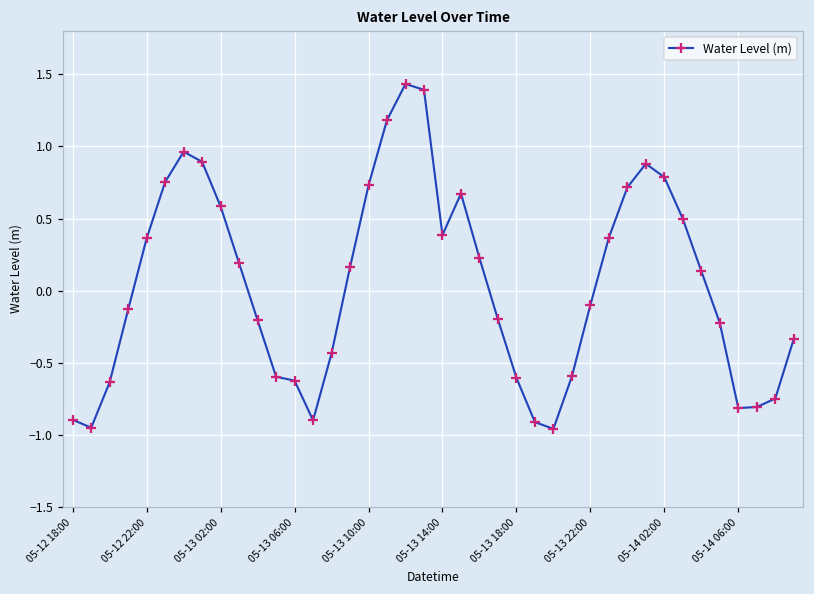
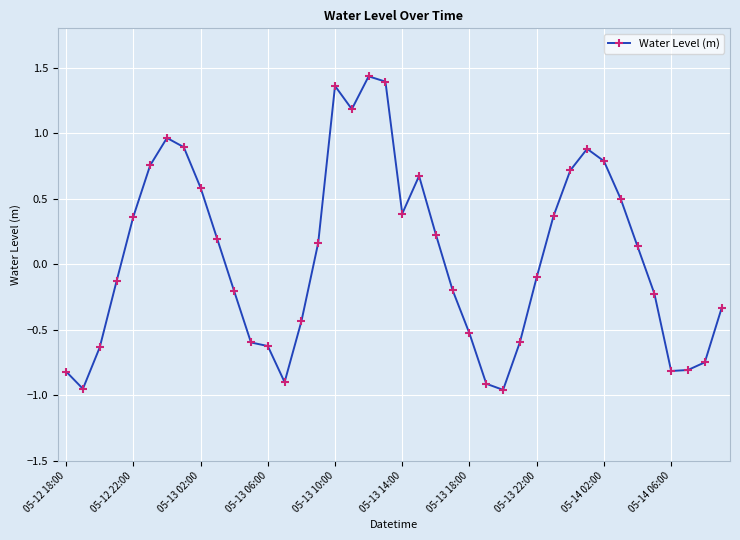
  {
-   "05-12 18:00": -0.90,
+   "05-12 18:00": -0.82,
    "05-12 22:00": 0.36,
    "05-13 02:00": 0.58,
    "05-13 06:00": -0.62,
-   "05-13 10:00": 0.73,
+   "05-13 10:00": 1.36,
    "05-13 14:00": 0.39,
-   "05-13 18:00": -0.61,
+   "05-13 18:00": -0.53,
    "05-13 22:00": -0.10,
    "05-14 02:00": 0.79,
    "05-14 06:00": -0.81
  }
